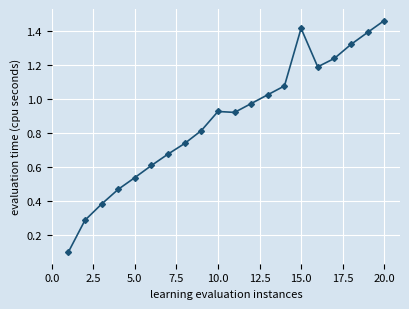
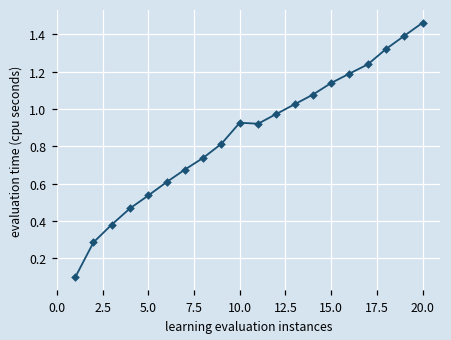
  {
    "5.0": 0.54,
    "10.0": 0.93,
-   "15.0": 1.42,
+   "15.0": 1.14,
    "20.0": 1.46
  }
